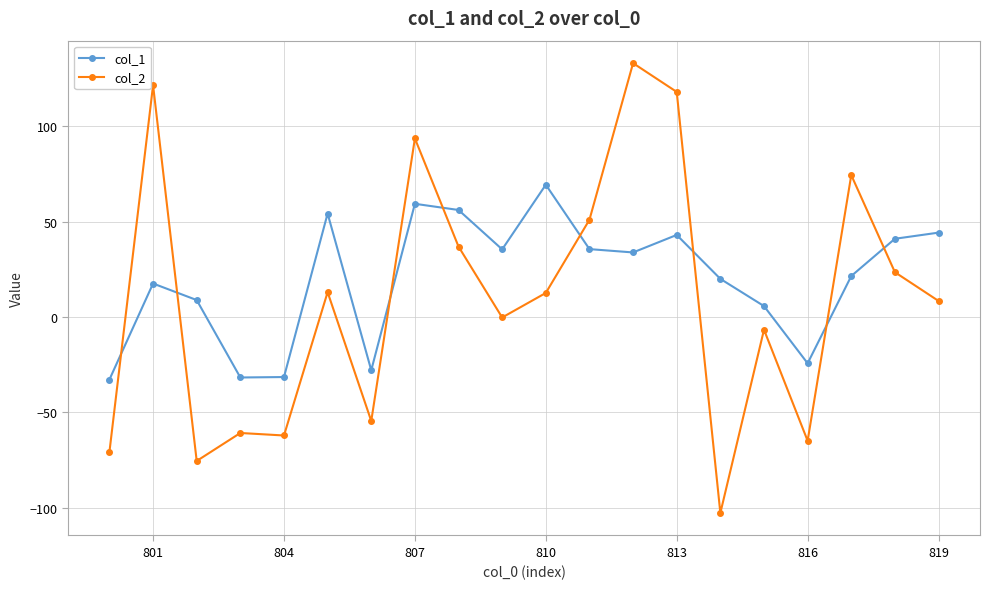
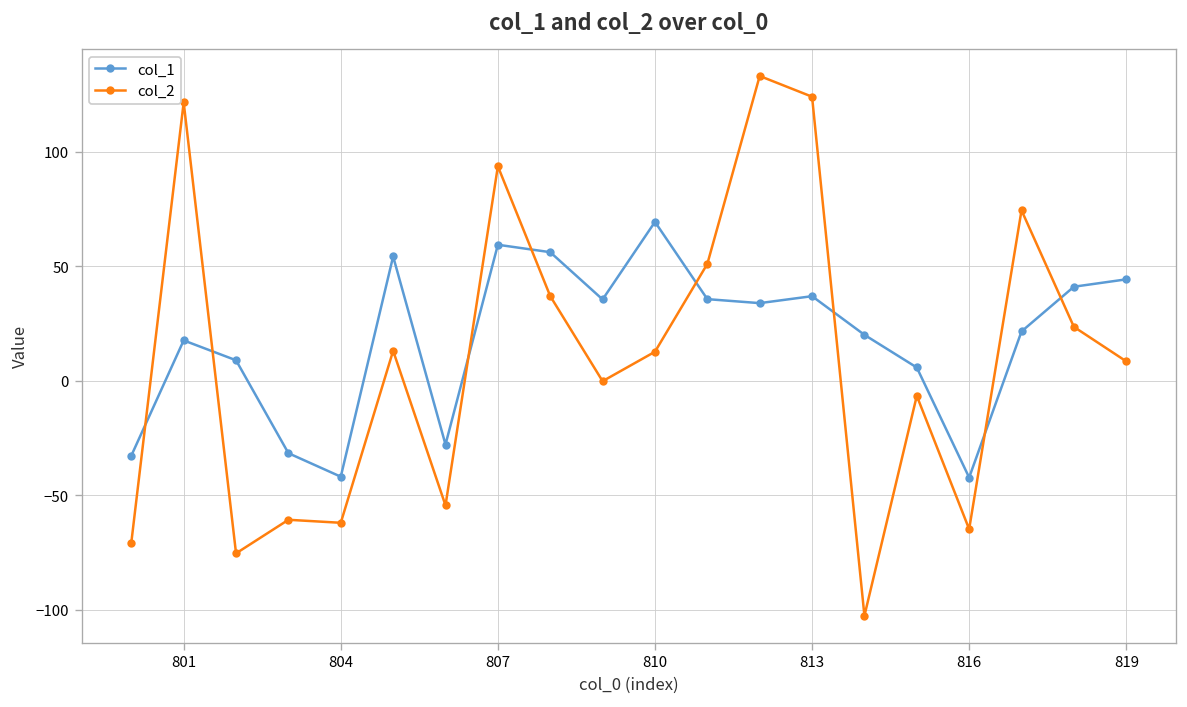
  {
    "col_1": {
      "801": 18,
-     "804": -31,
+     "804": -42,
      "807": 59,
      "810": 69,
-     "813": 43,
-     "816": -24,
+     "813": 37,
+     "816": -42,
      "819": 44
    },
    "col_2": {
      "801": 122,
      "804": -62,
      "807": 94,
      "810": 13,
-     "813": 118,
+     "813": 124,
      "816": -65,
      "819": 8
    }
  }
